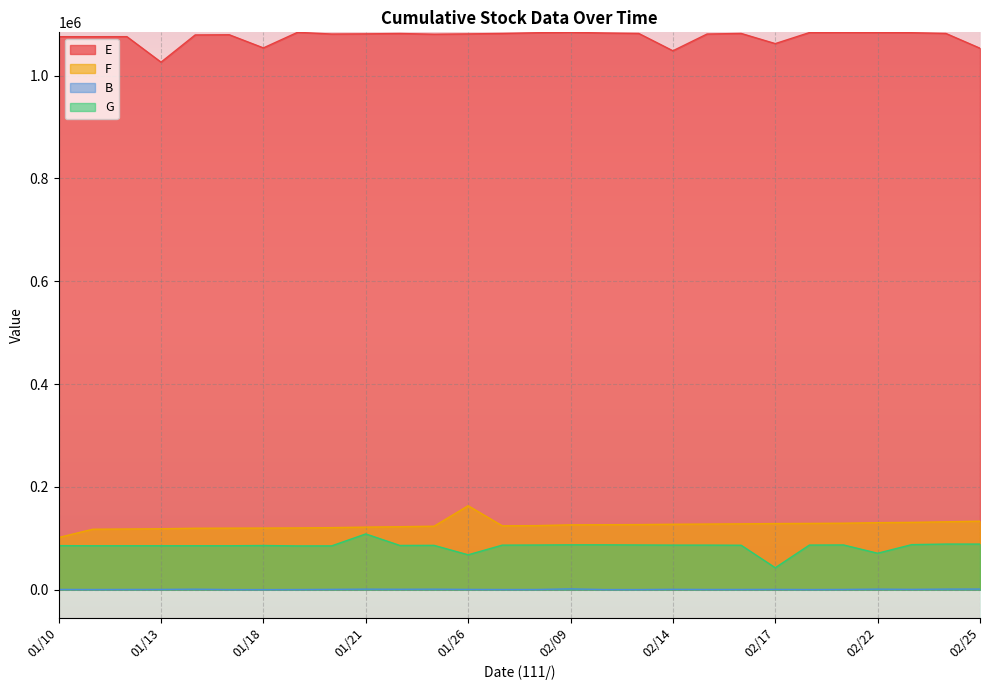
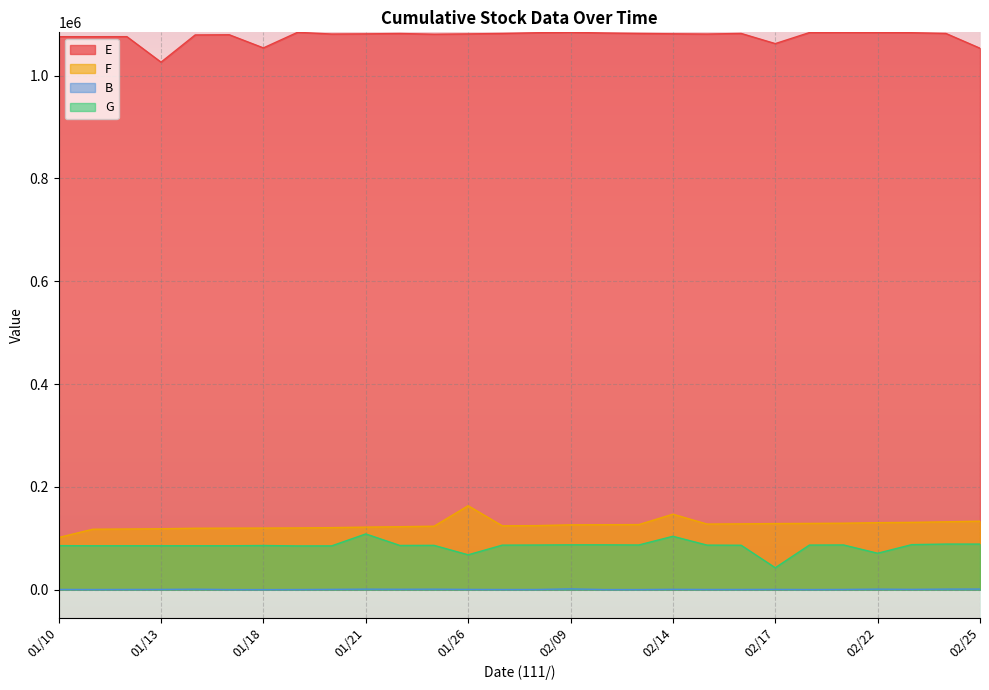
  {
    "E": {
      "01/10": 1080000,
      "01/13": 1030000,
      "01/18": 1050000,
      "01/21": 1080000,
      "01/26": 1080000,
      "02/09": 1080000,
-     "02/14": 1050000,
+     "02/14": 1080000,
      "02/17": 1060000,
      "02/22": 1080000,
      "02/25": 1050000
    },
    "F": {
      "01/10": 100000,
      "01/13": 120000,
      "01/18": 120000,
      "01/21": 120000,
      "01/26": 160000,
      "02/09": 130000,
-     "02/14": 130000,
+     "02/14": 150000,
      "02/17": 130000,
      "02/22": 130000,
      "02/25": 130000
    },
    "B": {
      "01/10": 0,
      "01/13": 0,
      "01/18": 0,
      "01/21": 0,
      "01/26": 0,
      "02/09": 0,
      "02/14": 0,
      "02/17": 0,
      "02/22": 0,
      "02/25": 0
    },
    "G": {
      "01/10": 90000,
      "01/13": 90000,
      "01/18": 90000,
      "01/21": 110000,
      "01/26": 70000,
      "02/09": 90000,
-     "02/14": 90000,
+     "02/14": 100000,
      "02/17": 40000,
      "02/22": 70000,
      "02/25": 90000
    }
  }
